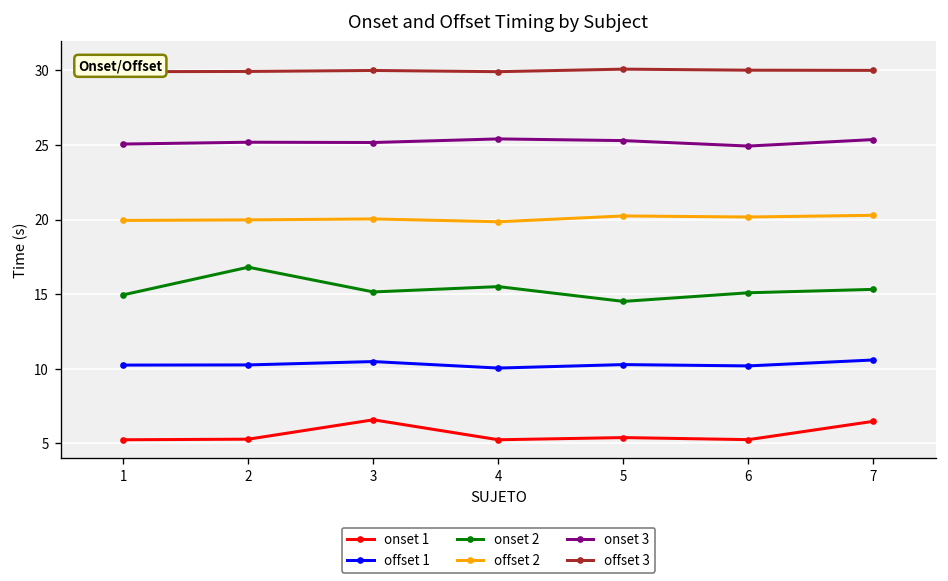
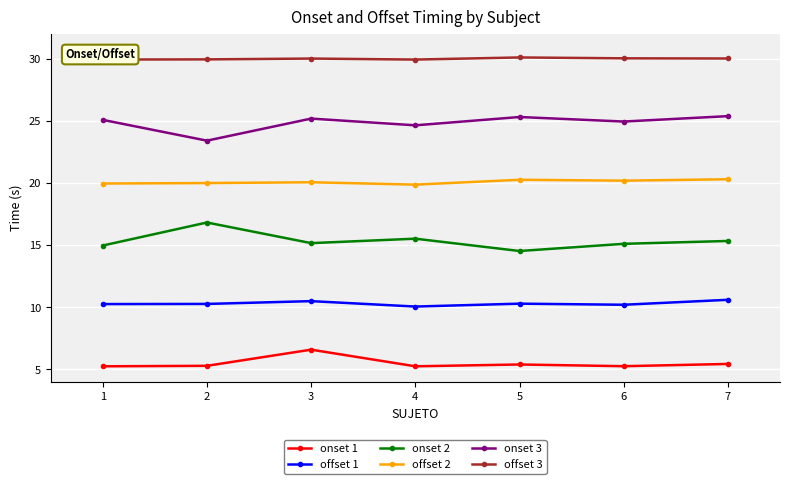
  {
    "onset 1": {
      "1": 5.2,
      "2": 5.3,
      "3": 6.6,
      "4": 5.2,
      "5": 5.4,
      "6": 5.3,
-     "7": 6.5
+     "7": 5.4
    },
    "offset 1": {
      "1": 10.3,
      "2": 10.3,
      "3": 10.5,
      "4": 10.1,
      "5": 10.3,
      "6": 10.2,
      "7": 10.6
    },
    "onset 2": {
      "1": 15.0,
      "2": 16.8,
      "3": 15.2,
      "4": 15.5,
      "5": 14.5,
      "6": 15.1,
      "7": 15.3
    },
    "offset 2": {
      "1": 19.9,
      "2": 20.0,
      "3": 20.0,
      "4": 19.9,
      "5": 20.2,
      "6": 20.2,
      "7": 20.3
    },
    "onset 3": {
      "1": 25.1,
-     "2": 25.2,
+     "2": 23.4,
      "3": 25.2,
-     "4": 25.4,
+     "4": 24.6,
      "5": 25.3,
      "6": 24.9,
      "7": 25.4
    },
    "offset 3": {
      "2": 29.9,
      "3": 30.0,
      "4": 29.9,
      "5": 30.1,
      "6": 30.0,
      "7": 30.0
    }
  }
